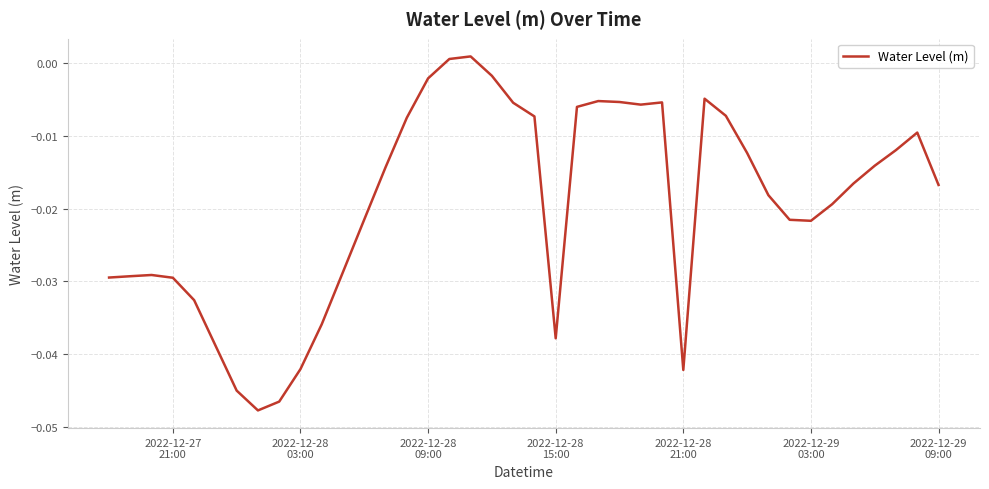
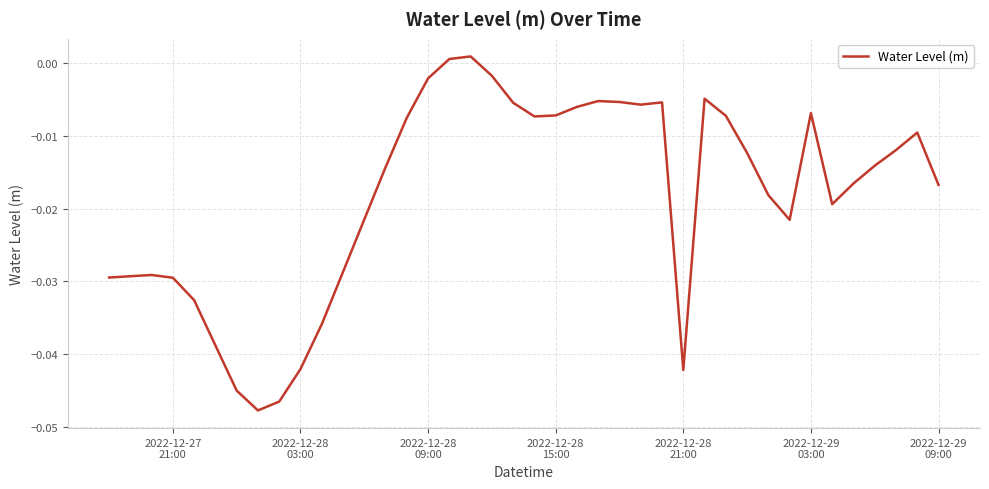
  {
    "2022-12-27 21:00": -0.029,
    "2022-12-28 03:00": -0.042,
    "2022-12-28 09:00": -0.002,
-   "2022-12-28 15:00": -0.038,
+   "2022-12-28 15:00": -0.007,
    "2022-12-28 21:00": -0.042,
-   "2022-12-29 03:00": -0.022,
+   "2022-12-29 03:00": -0.007,
    "2022-12-29 09:00": -0.017
  }
